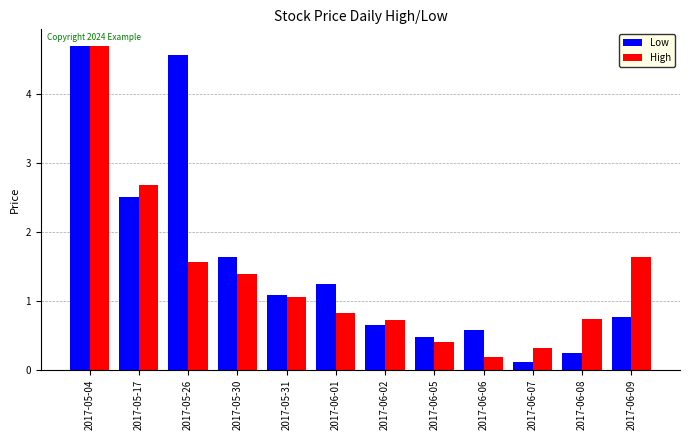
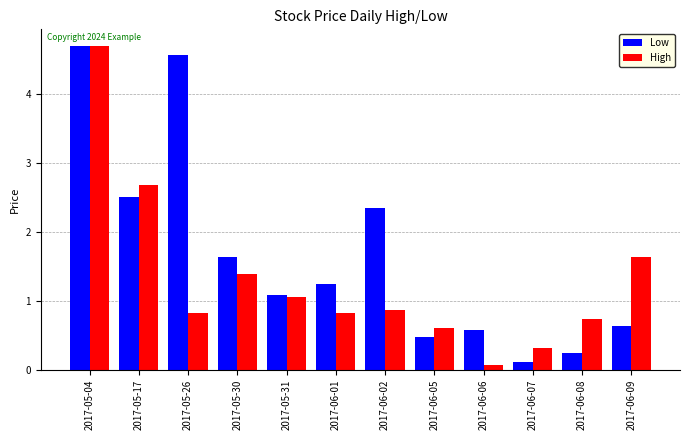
  {
    "Low": {
      "2017-05-17": 2.5,
      "2017-05-26": 4.6,
      "2017-05-30": 1.6,
      "2017-05-31": 1.1,
      "2017-06-01": 1.2,
-     "2017-06-02": 0.7,
+     "2017-06-02": 2.3,
      "2017-06-05": 0.5,
      "2017-06-06": 0.6,
      "2017-06-07": 0.1,
      "2017-06-08": 0.3,
-     "2017-06-09": 0.8
+     "2017-06-09": 0.6
    },
    "High": {
      "2017-05-17": 2.7,
-     "2017-05-26": 1.6,
+     "2017-05-26": 0.8,
      "2017-05-30": 1.4,
      "2017-05-31": 1.1,
      "2017-06-01": 0.8,
-     "2017-06-02": 0.7,
-     "2017-06-05": 0.4,
-     "2017-06-06": 0.2,
+     "2017-06-02": 0.9,
+     "2017-06-05": 0.6,
+     "2017-06-06": 0.1,
      "2017-06-07": 0.3,
      "2017-06-08": 0.7,
      "2017-06-09": 1.6
    }
  }
